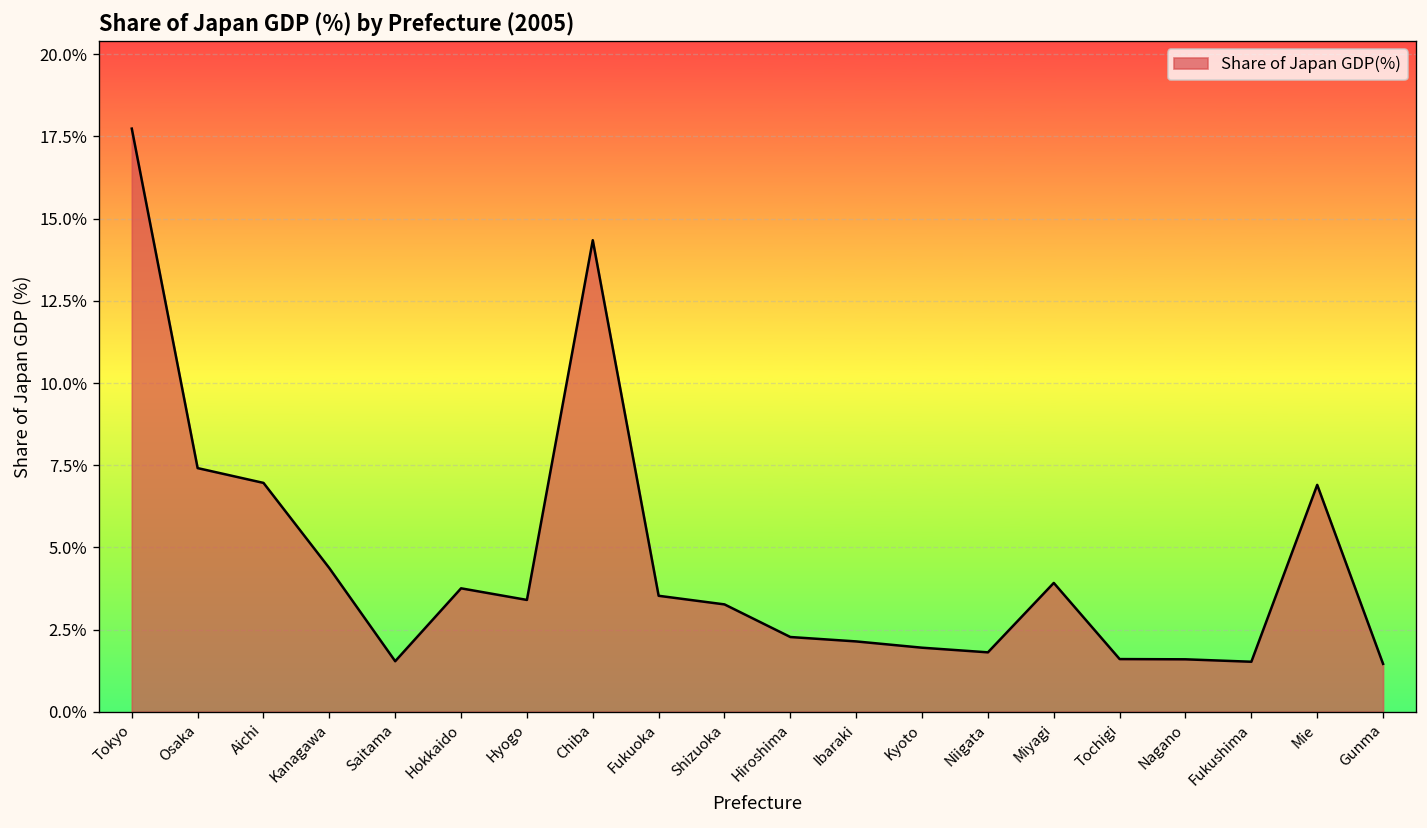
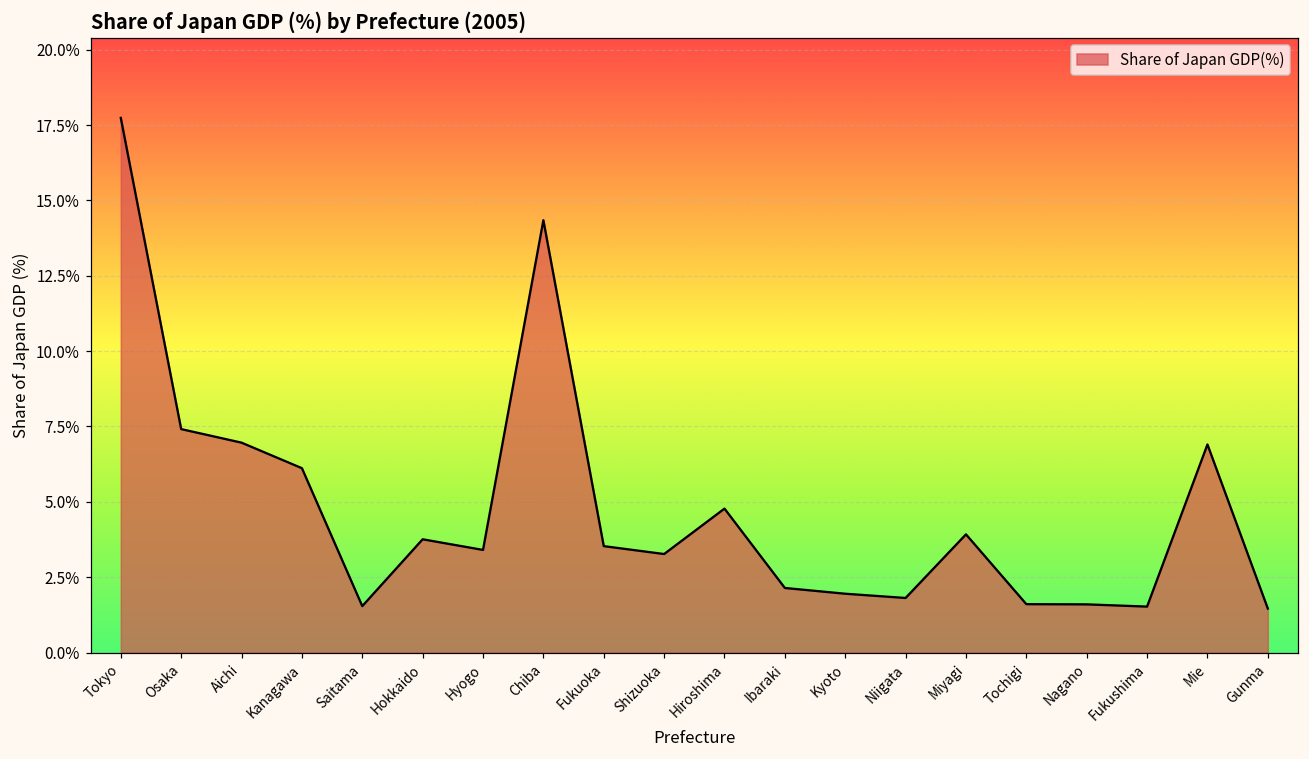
  {
    "Tokyo": "17.7%",
    "Osaka": "7.4%",
    "Aichi": "7.0%",
-   "Kanagawa": "4.4%",
+   "Kanagawa": "6.1%",
    "Saitama": "1.5%",
    "Hokkaido": "3.8%",
    "Hyogo": "3.4%",
    "Chiba": "14.3%",
    "Fukuoka": "3.5%",
    "Shizuoka": "3.3%",
-   "Hiroshima": "2.3%",
+   "Hiroshima": "4.8%",
    "Ibaraki": "2.1%",
    "Kyoto": "2.0%",
    "Niigata": "1.8%",
    "Miyagi": "3.9%",
    "Tochigi": "1.6%",
    "Nagano": "1.6%",
    "Fukushima": "1.5%",
    "Mie": "6.9%",
    "Gunma": "1.5%"
  }
